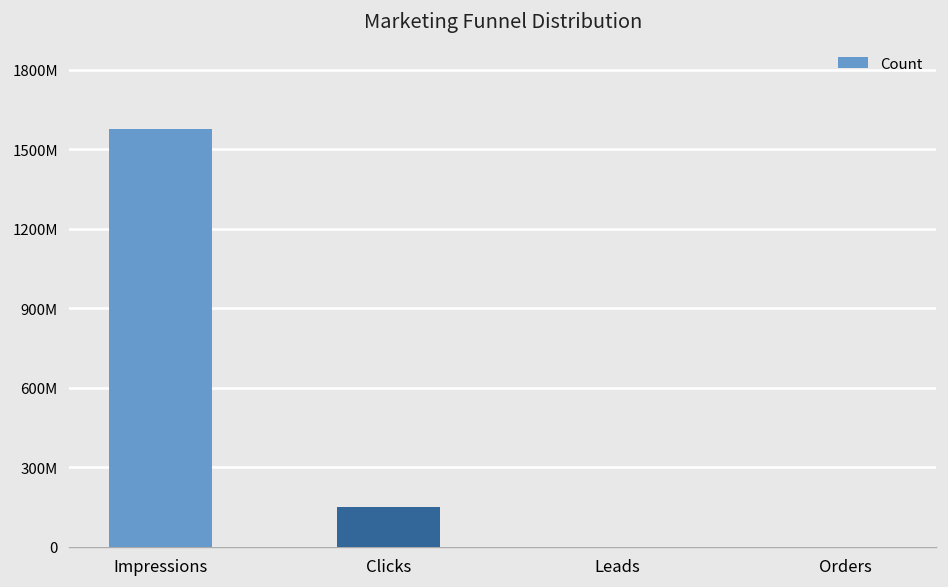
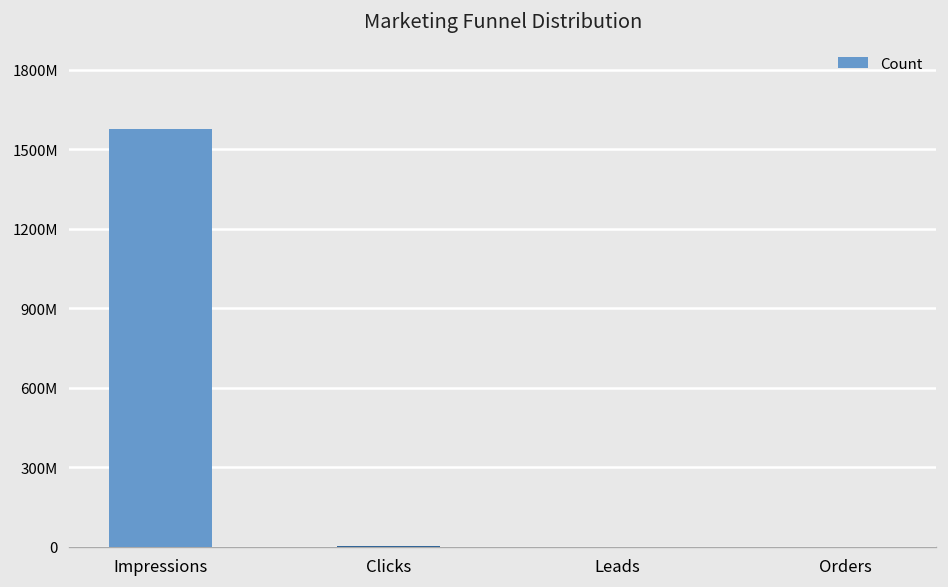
  {
    "Impressions": 1580000000,
-   "Clicks": 150000000
+   "Clicks": 0
  }
